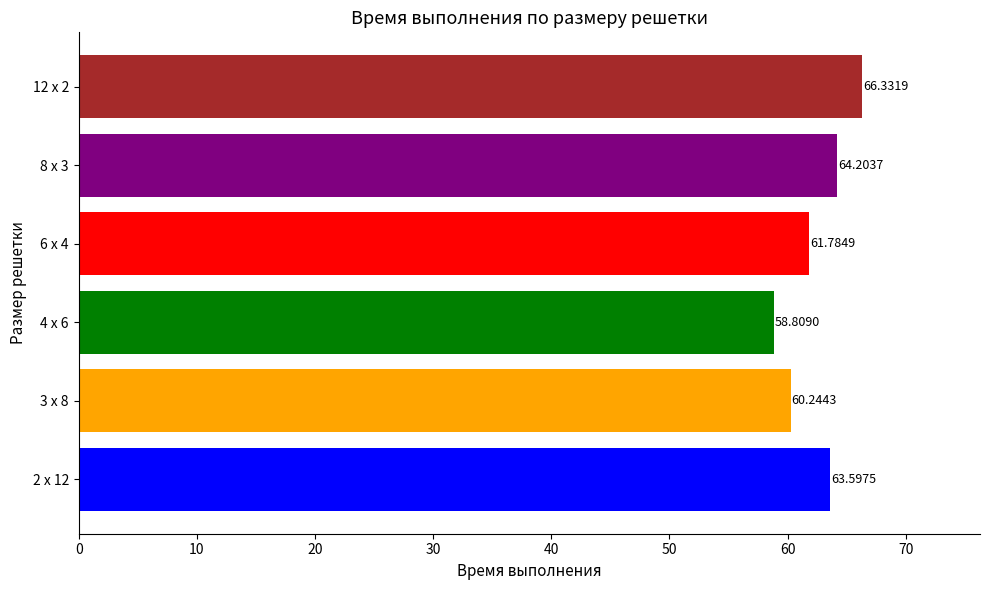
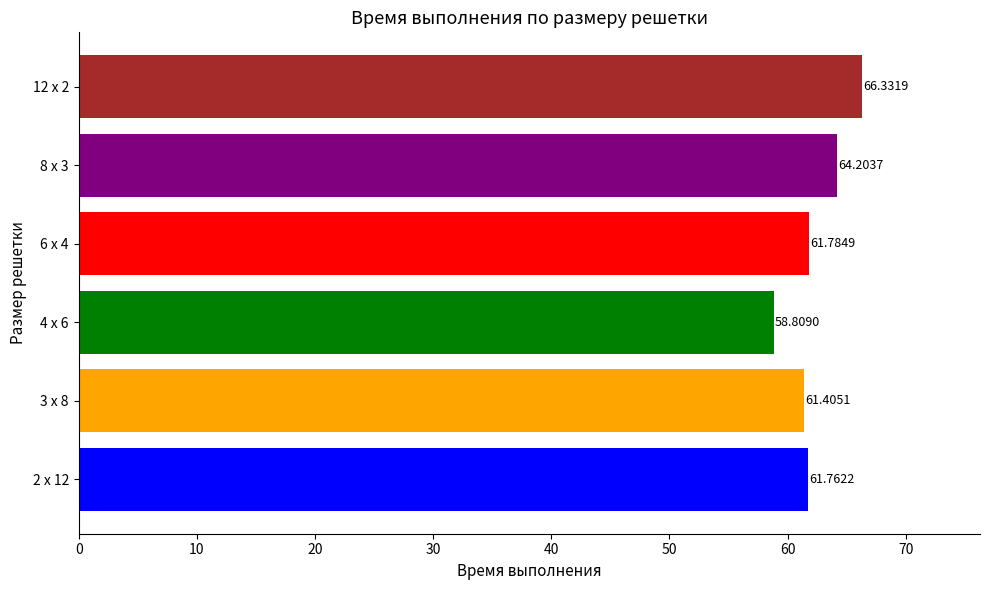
  {
    "12 x 2": 66.3319,
    "8 x 3": 64.2037,
    "6 x 4": 61.7849,
    "4 x 6": 58.8090,
-   "3 x 8": 60.2443,
-   "2 x 12": 63.5975
+   "3 x 8": 61.4051,
+   "2 x 12": 61.7622
  }
